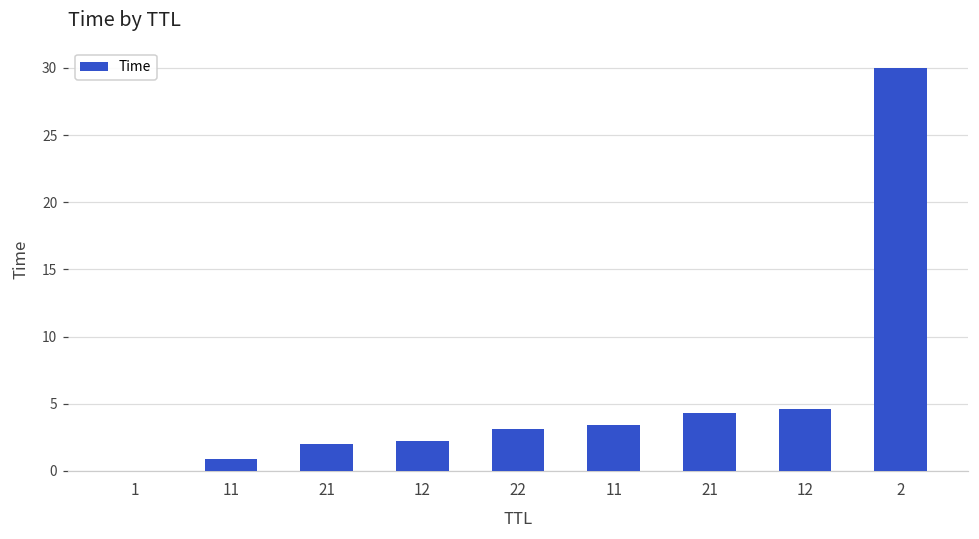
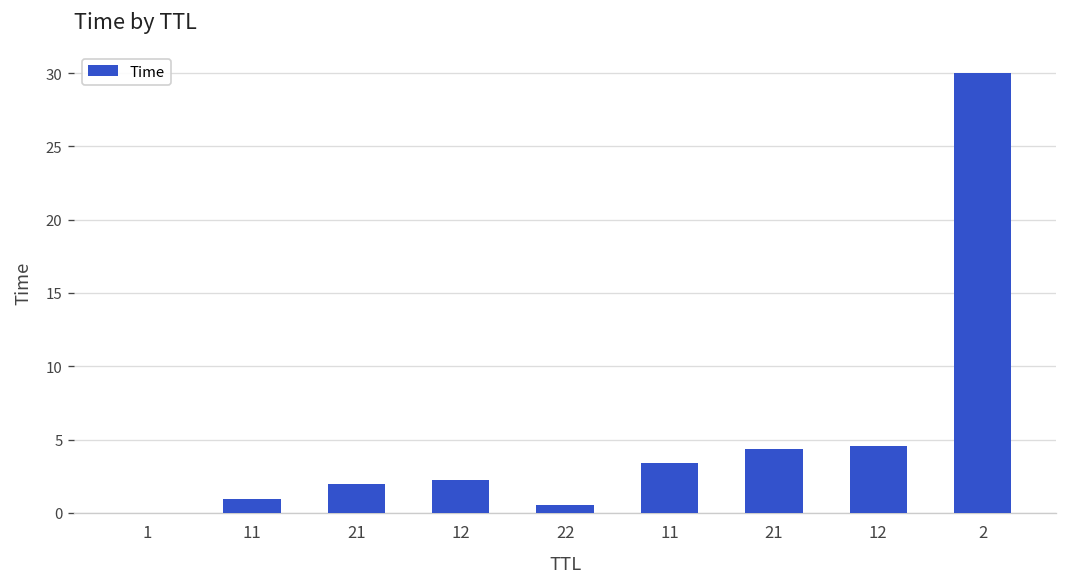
  {
-   "22": 3.1,
+   "22": 0.5,
    "2": 30.0
  }
